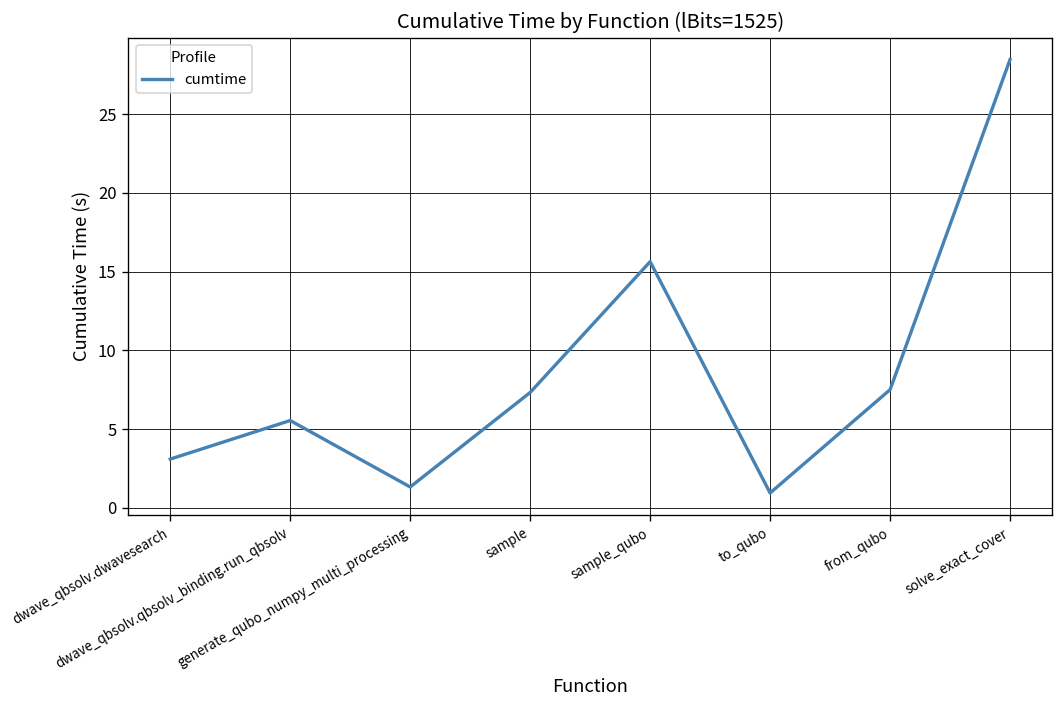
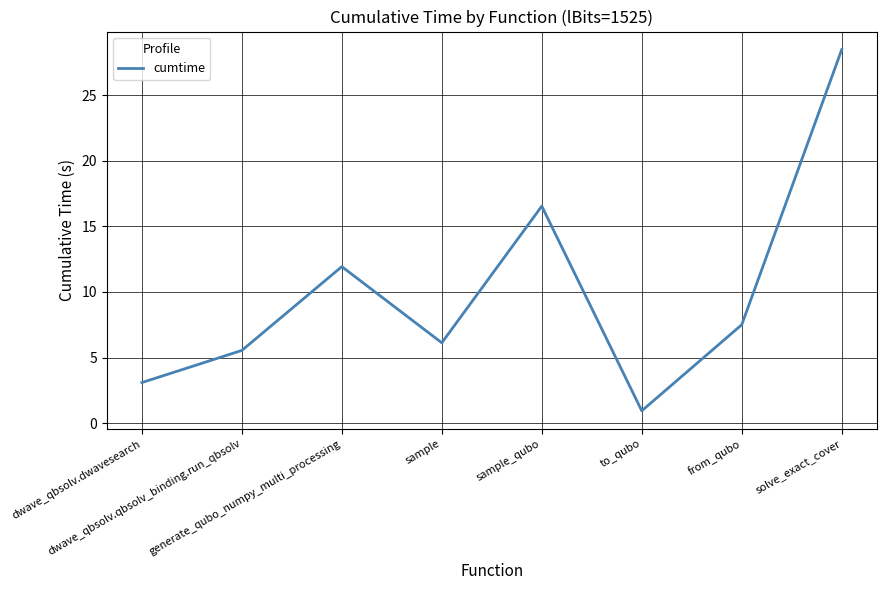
  {
    "dwave_qbsolv.dwavesearch": 3.1,
    "dwave_qbsolv.qbsolv_binding.run_qbsolv": 5.5,
-   "generate_qubo_numpy_multi_processing": 1.3,
-   "sample": 7.3,
-   "sample_qubo": 15.6,
+   "generate_qubo_numpy_multi_processing": 11.9,
+   "sample": 6.1,
+   "sample_qubo": 16.5,
    "to_qubo": 0.9,
    "from_qubo": 7.5,
    "solve_exact_cover": 28.5
  }
